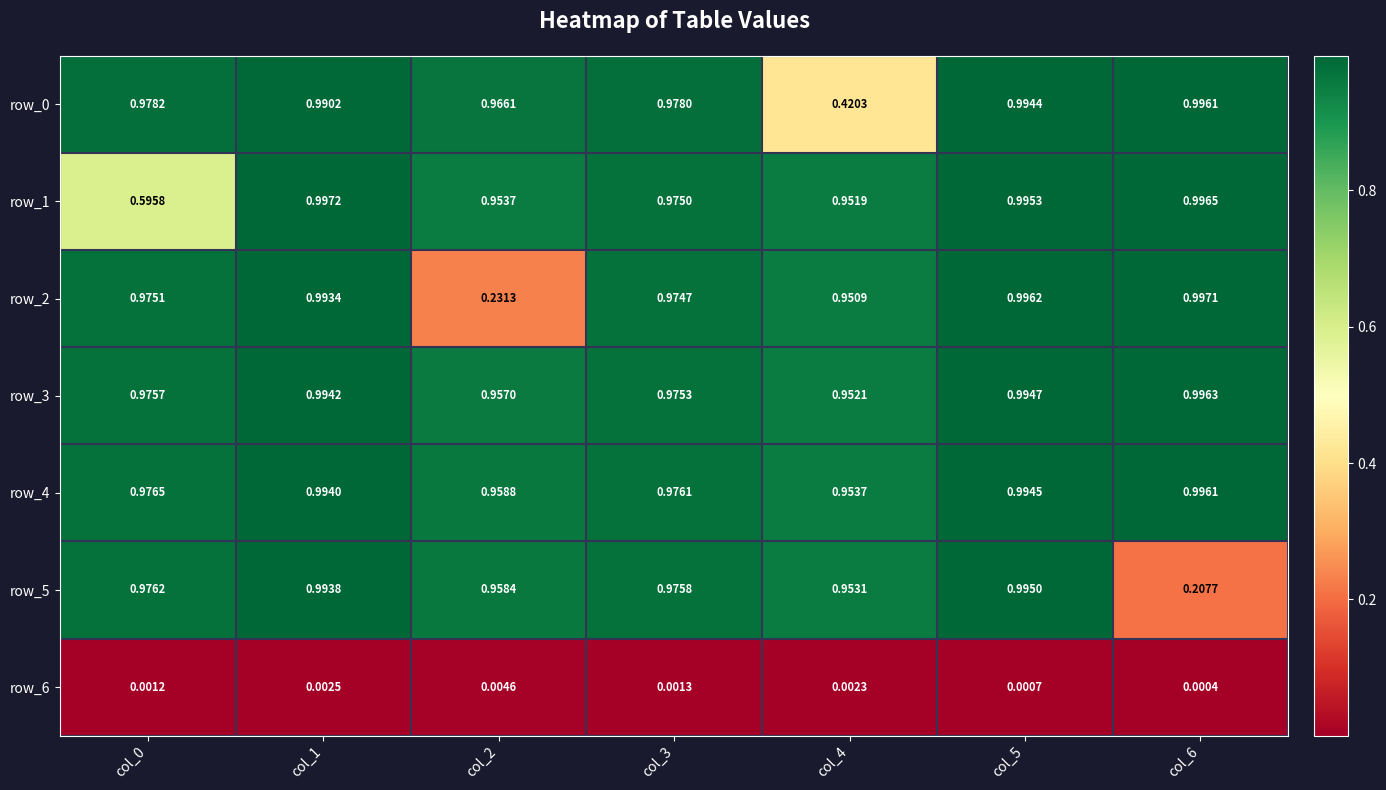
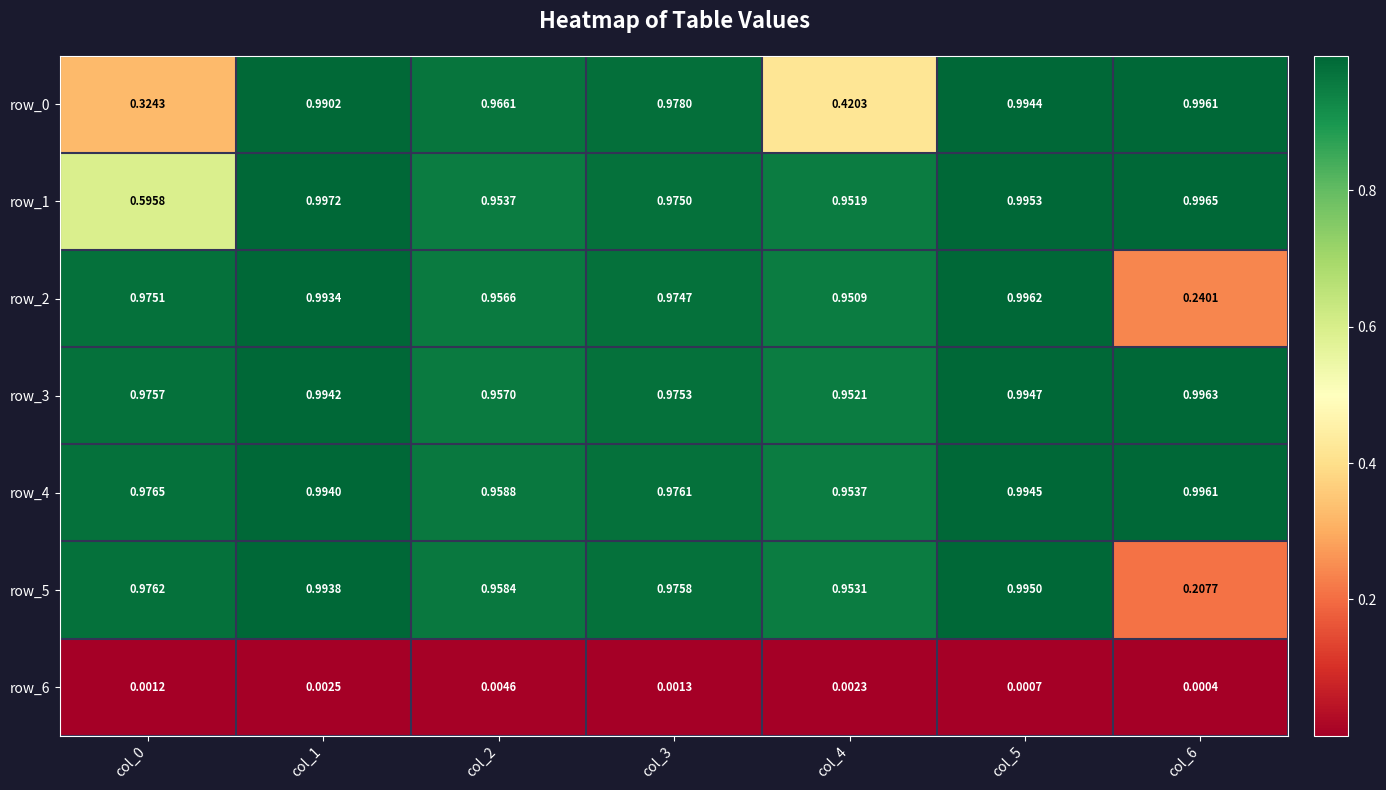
  {
    "row_0": {
-     "col_0": 0.9782,
+     "col_0": 0.3243,
      "col_1": 0.9902,
      "col_2": 0.9661,
      "col_3": 0.9780,
      "col_4": 0.4203,
      "col_5": 0.9944,
      "col_6": 0.9961
    },
    "row_1": {
      "col_0": 0.5958,
      "col_1": 0.9972,
      "col_2": 0.9537,
      "col_3": 0.9750,
      "col_4": 0.9519,
      "col_5": 0.9953,
      "col_6": 0.9965
    },
    "row_2": {
      "col_0": 0.9751,
      "col_1": 0.9934,
-     "col_2": 0.2313,
+     "col_2": 0.9566,
      "col_3": 0.9747,
      "col_4": 0.9509,
      "col_5": 0.9962,
-     "col_6": 0.9971
+     "col_6": 0.2401
    },
    "row_3": {
      "col_0": 0.9757,
      "col_1": 0.9942,
      "col_2": 0.9570,
      "col_3": 0.9753,
      "col_4": 0.9521,
      "col_5": 0.9947,
      "col_6": 0.9963
    },
    "row_4": {
      "col_0": 0.9765,
      "col_1": 0.9940,
      "col_2": 0.9588,
      "col_3": 0.9761,
      "col_4": 0.9537,
      "col_5": 0.9945,
      "col_6": 0.9961
    },
    "row_5": {
      "col_0": 0.9762,
      "col_1": 0.9938,
      "col_2": 0.9584,
      "col_3": 0.9758,
      "col_4": 0.9531,
      "col_5": 0.9950,
      "col_6": 0.2077
    },
    "row_6": {
      "col_0": 0.0012,
      "col_1": 0.0025,
      "col_2": 0.0046,
      "col_3": 0.0013,
      "col_4": 0.0023,
      "col_5": 0.0007,
      "col_6": 0.0004
    }
  }
